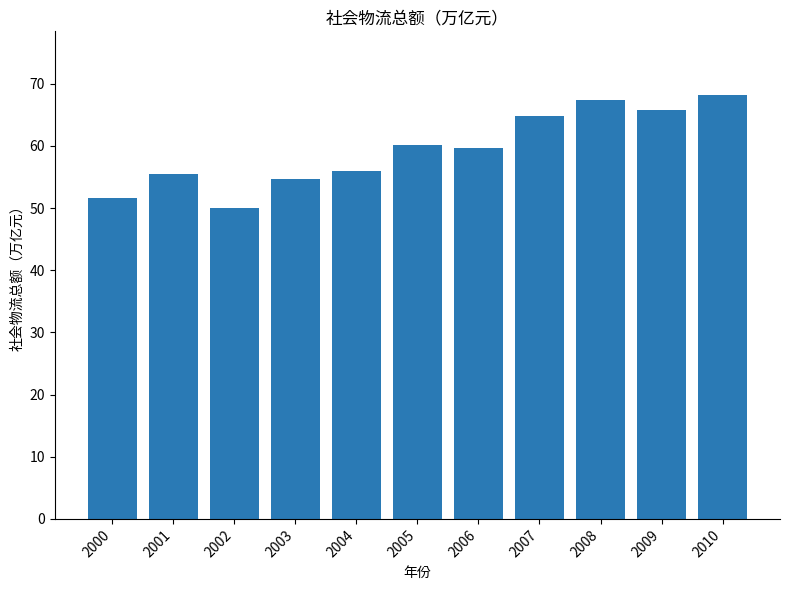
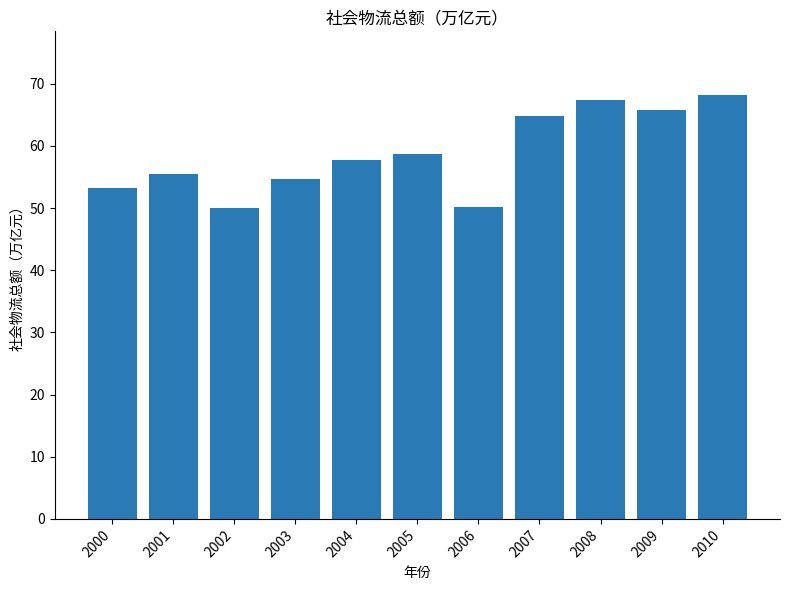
  {
-   "2000": 52,
+   "2000": 53,
    "2001": 56,
    "2002": 50,
    "2003": 55,
-   "2004": 56,
-   "2005": 60,
-   "2006": 60,
+   "2004": 58,
+   "2005": 59,
+   "2006": 50,
    "2007": 65,
    "2008": 67,
    "2009": 66,
    "2010": 68
  }
